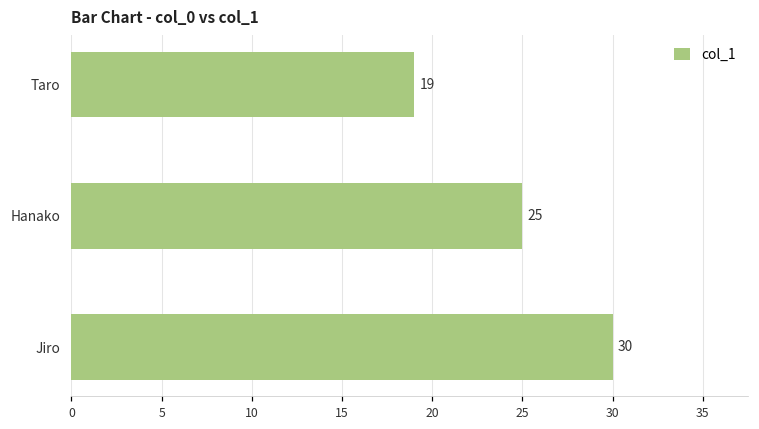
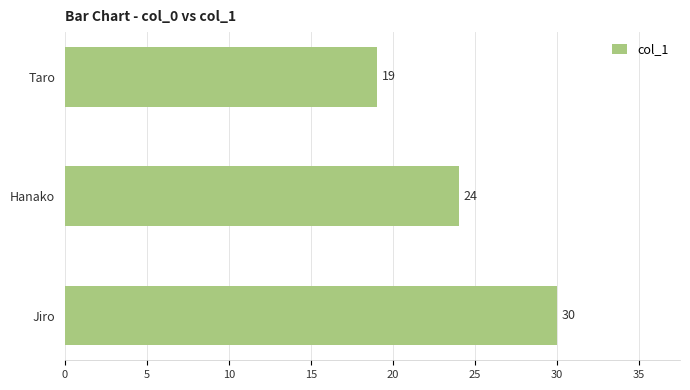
  {
    "Taro": 19,
-   "Hanako": 25,
+   "Hanako": 24,
    "Jiro": 30
  }
